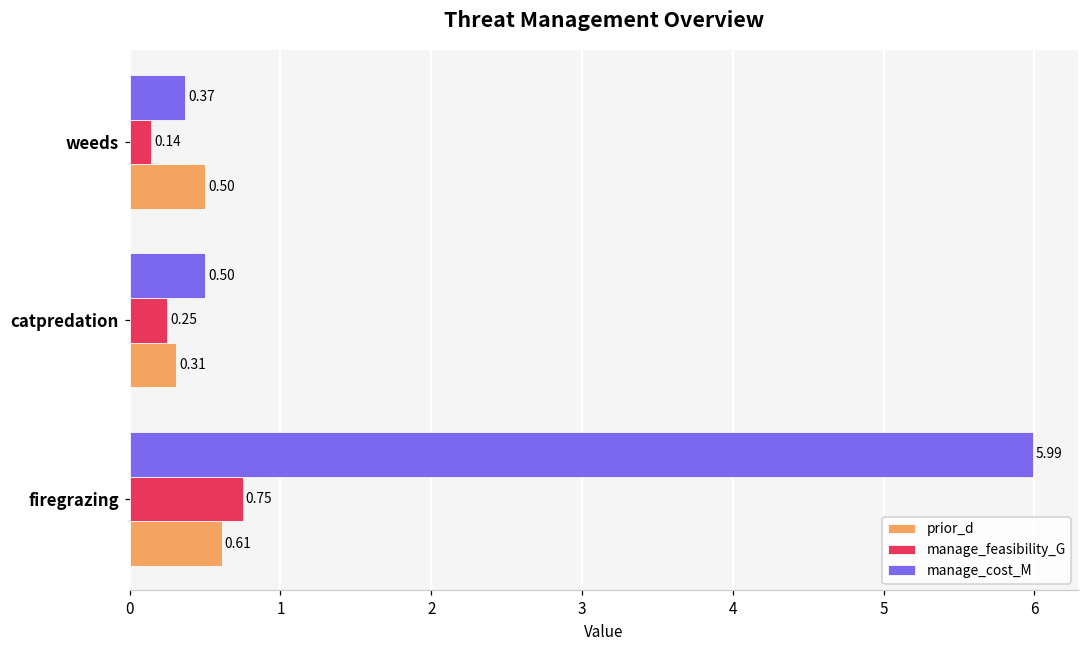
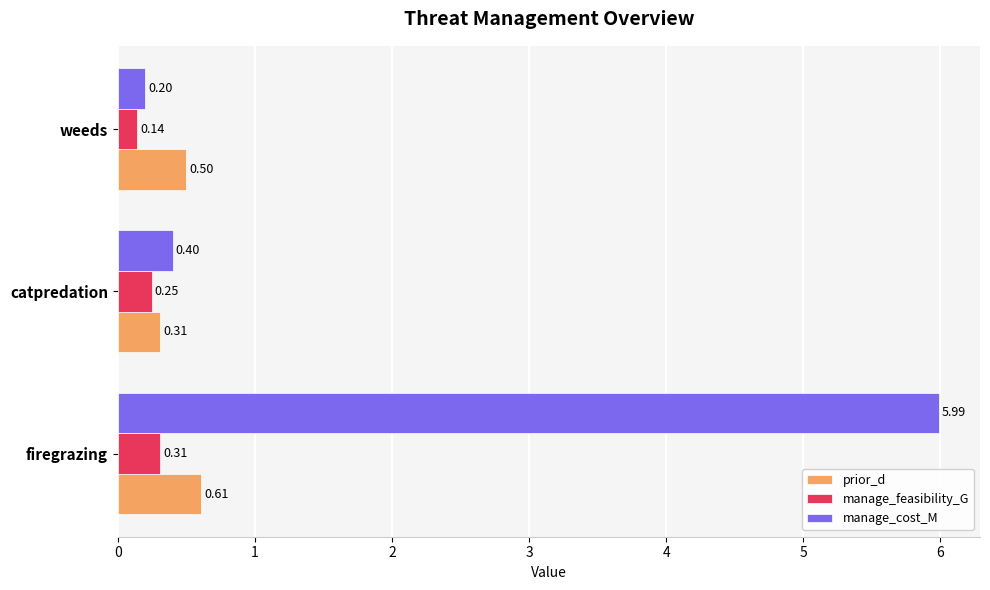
  {
    "prior_d": {
      "weeds": 0.50,
      "catpredation": 0.31,
      "firegrazing": 0.61
    },
    "manage_feasibility_G": {
      "weeds": 0.14,
      "catpredation": 0.25,
-     "firegrazing": 0.75
+     "firegrazing": 0.31
    },
    "manage_cost_M": {
-     "weeds": 0.37,
-     "catpredation": 0.50,
+     "weeds": 0.20,
+     "catpredation": 0.40,
      "firegrazing": 5.99
    }
  }
